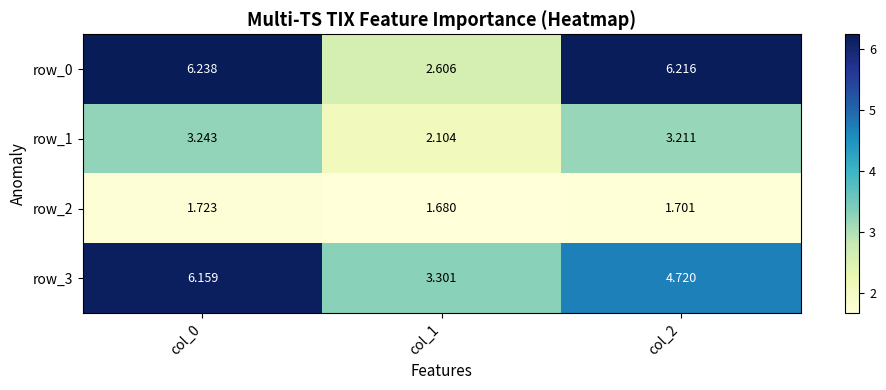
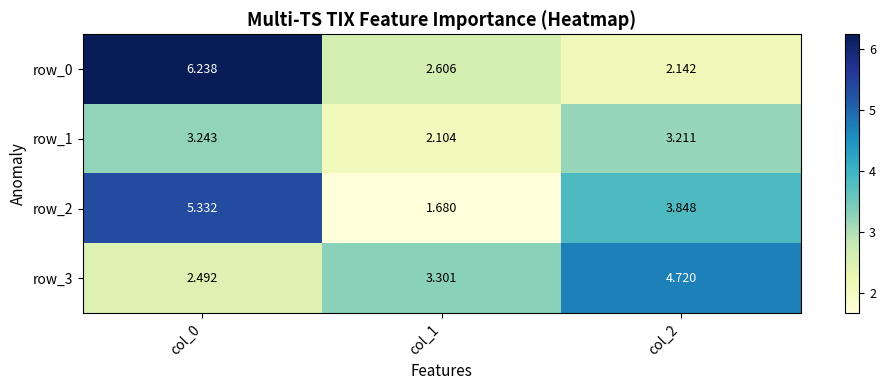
  {
    "row_0": {
      "col_0": 6.238,
      "col_1": 2.606,
-     "col_2": 6.216
+     "col_2": 2.142
    },
    "row_1": {
      "col_0": 3.243,
      "col_1": 2.104,
      "col_2": 3.211
    },
    "row_2": {
-     "col_0": 1.723,
+     "col_0": 5.332,
      "col_1": 1.680,
-     "col_2": 1.701
+     "col_2": 3.848
    },
    "row_3": {
-     "col_0": 6.159,
+     "col_0": 2.492,
      "col_1": 3.301,
      "col_2": 4.720
    }
  }
